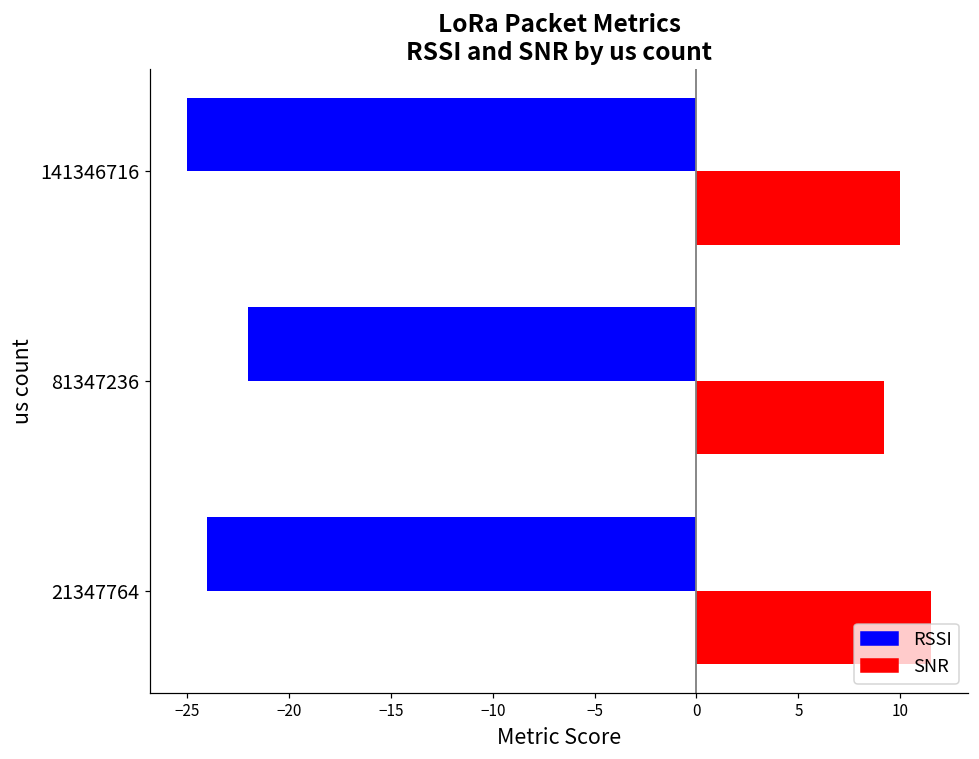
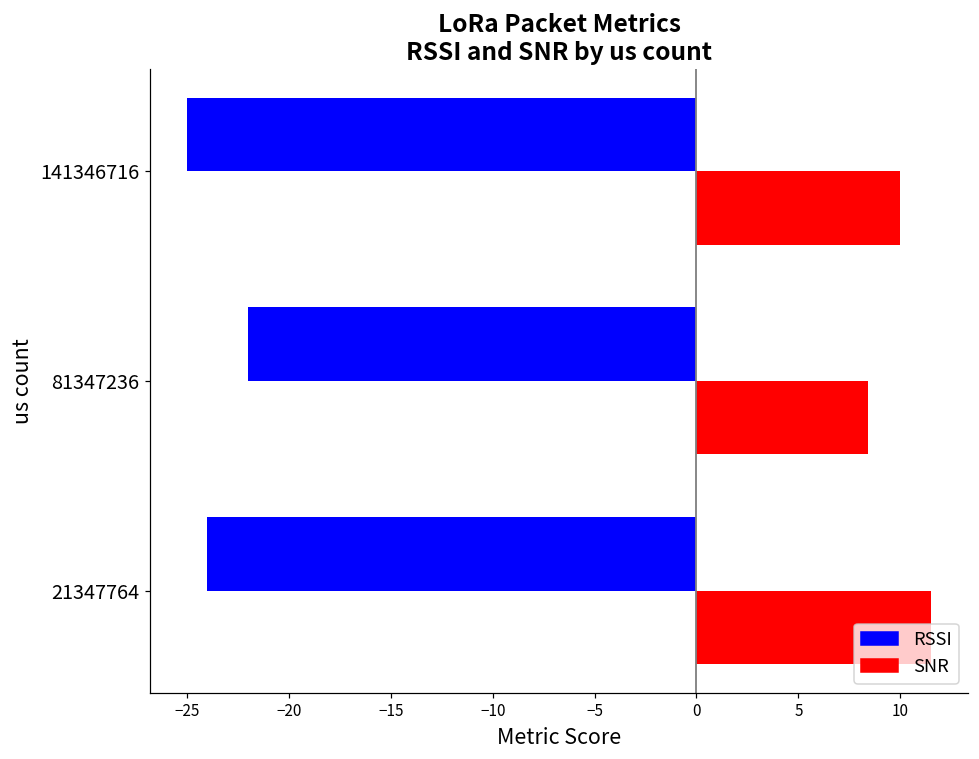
  {
    "RSSI": {
      "141346716": -25.0,
      "81347236": -22.0,
      "21347764": -24.0
    },
    "SNR": {
      "141346716": 10.0,
-     "81347236": 9.2
+     "81347236": 8.4
    }
  }
